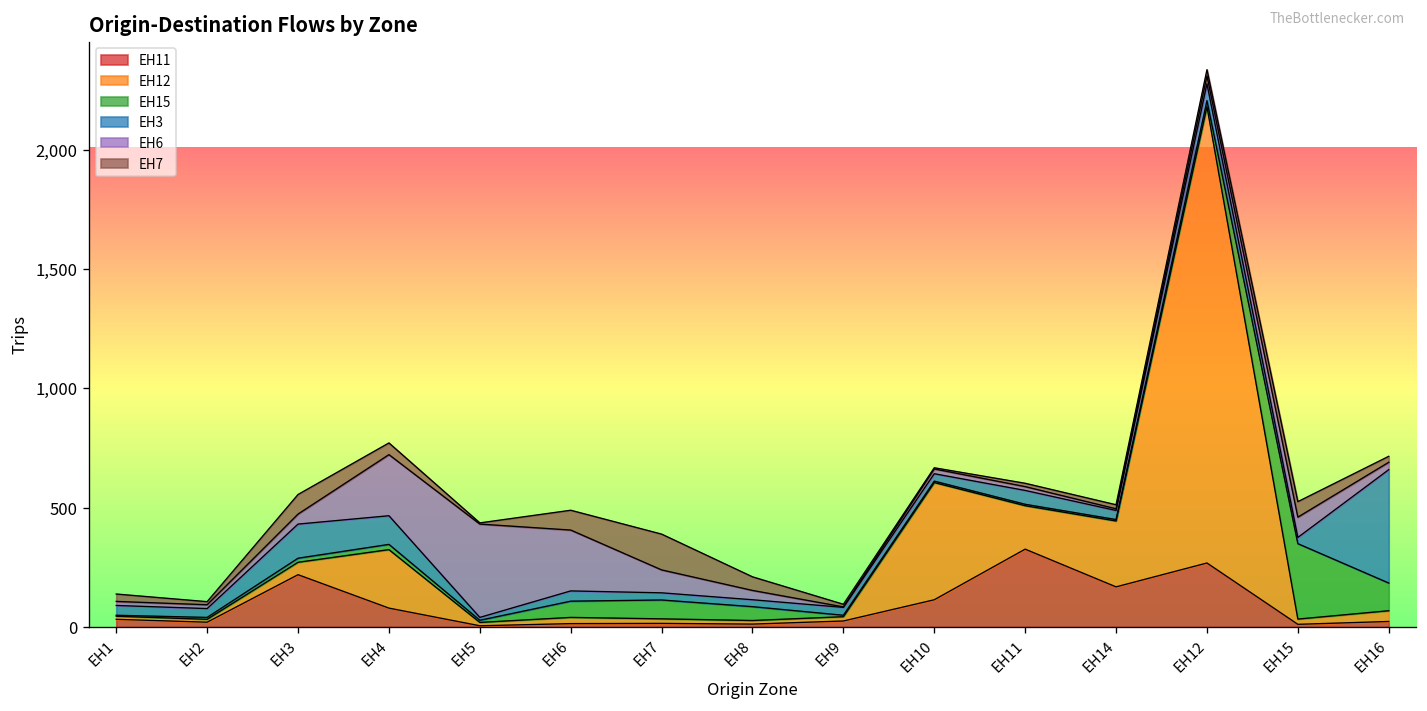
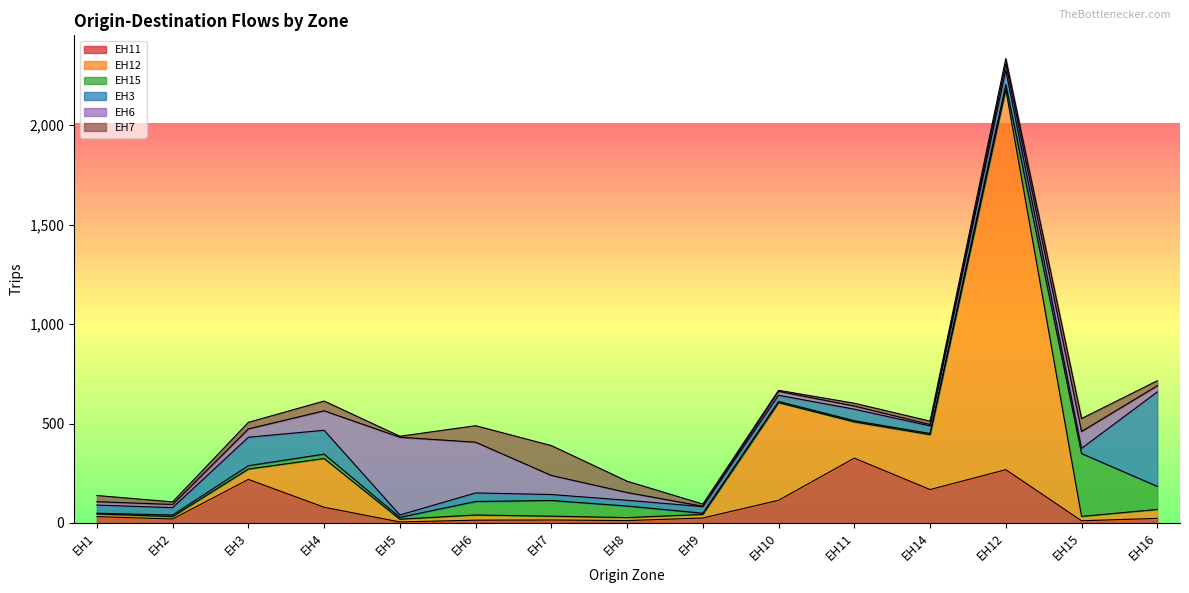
  {
    "EH11": {
      "EH1": "30",
      "EH3": "220",
      "EH4": "80",
      "EH5": "10",
      "EH6": "10",
      "EH7": "20",
      "EH8": "10",
      "EH9": "30",
      "EH10": "110",
      "EH11": "330",
      "EH14": "170",
      "EH12": "270",
      "EH15": "10",
      "EH16": "20"
    },
    "EH12": {
      "EH3": "50",
      "EH4": "250",
      "EH6": "30",
      "EH7": "20",
      "EH8": "20",
      "EH12": "1,910",
      "EH15": "20",
      "EH16": "50"
    },
    "EH15": {
      "EH3": "20",
      "EH4": "20",
      "EH6": "70",
      "EH7": "80",
      "EH8": "60",
      "EH12": "30",
      "EH15": "320",
      "EH16": "120"
    },
    "EH3": {
      "EH1": "40",
      "EH2": "40",
      "EH3": "140",
      "EH4": "120",
      "EH6": "40",
      "EH7": "30",
      "EH8": "30",
      "EH10": "30",
      "EH11": "60",
      "EH12": "70",
      "EH15": "30",
      "EH16": "480"
    },
    "EH6": {
      "EH1": "20",
      "EH2": "20",
      "EH3": "40",
-     "EH4": "260",
+     "EH4": "100",
      "EH6": "260",
      "EH7": "100",
      "EH8": "40",
      "EH11": "20",
      "EH12": "30",
      "EH15": "90",
      "EH16": "30"
    },
    "EH7": {
      "EH1": "30",
      "EH2": "10",
-     "EH3": "80",
+     "EH3": "30",
      "EH4": "50",
      "EH6": "80",
      "EH7": "150",
      "EH8": "60",
      "EH11": "10",
      "EH14": "20",
      "EH12": "30",
      "EH15": "70",
      "EH16": "30"
    }
  }
